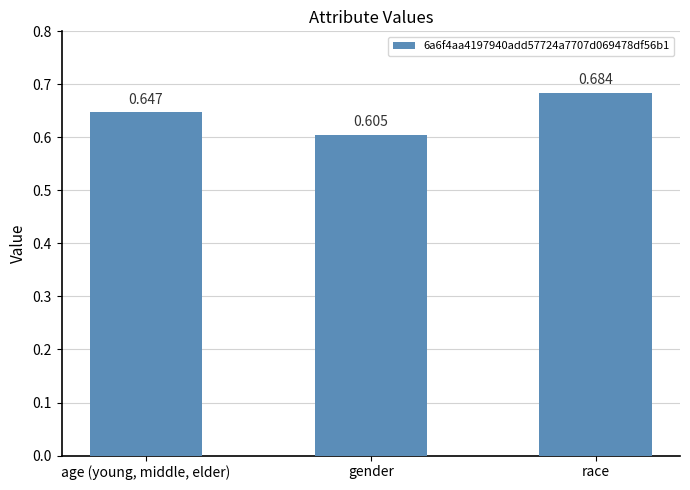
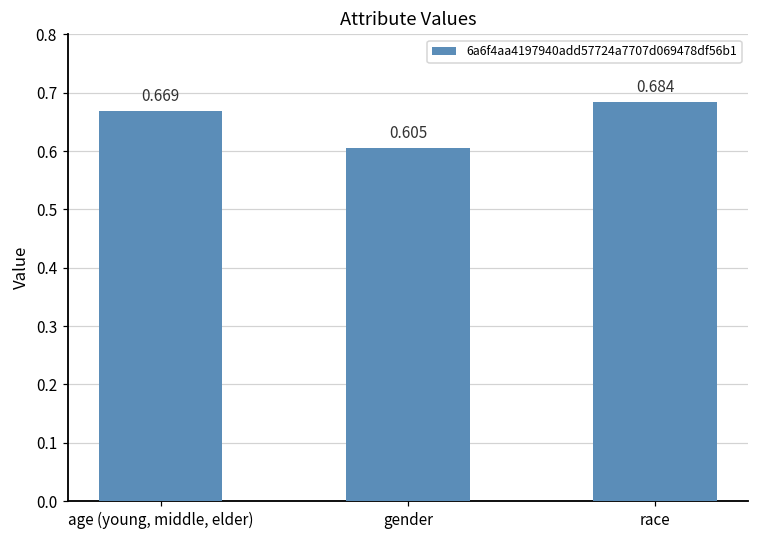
  {
-   "age (young, middle, elder)": 0.647,
+   "age (young, middle, elder)": 0.669,
    "gender": 0.605,
    "race": 0.684
  }
